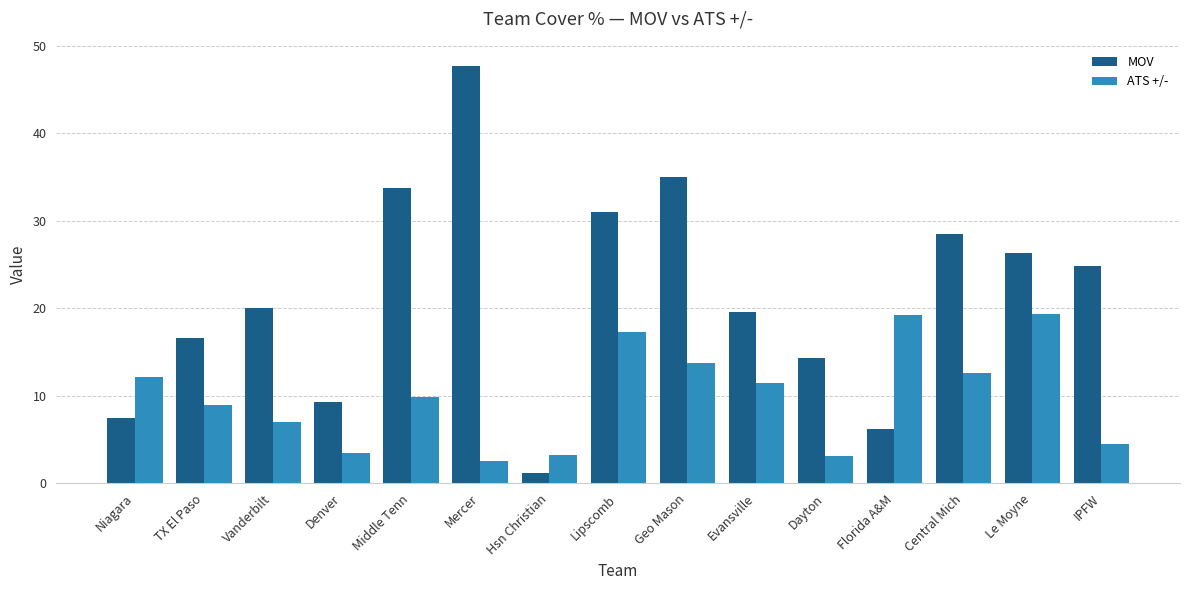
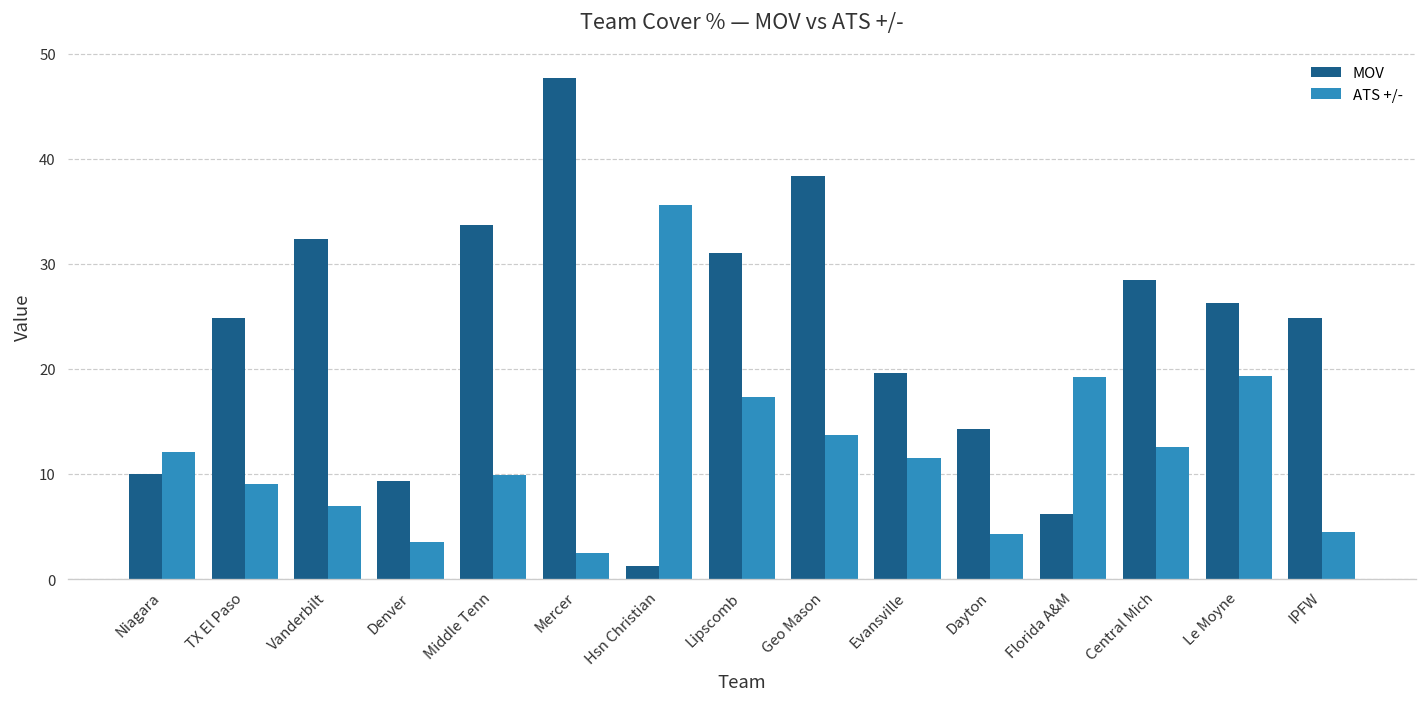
  {
    "MOV": {
-     "Niagara": 8,
-     "TX El Paso": 17,
-     "Vanderbilt": 20,
+     "Niagara": 10,
+     "TX El Paso": 25,
+     "Vanderbilt": 32,
      "Denver": 9,
      "Middle Tenn": 34,
      "Mercer": 48,
      "Hsn Christian": 1,
      "Lipscomb": 31,
-     "Geo Mason": 35,
+     "Geo Mason": 38,
      "Evansville": 20,
      "Dayton": 14,
      "Florida A&M": 6,
      "Central Mich": 29,
      "Le Moyne": 26,
      "IPFW": 25
    },
    "ATS +/-": {
      "Niagara": 12,
      "TX El Paso": 9,
      "Vanderbilt": 7,
      "Denver": 4,
      "Middle Tenn": 10,
      "Mercer": 3,
-     "Hsn Christian": 3,
+     "Hsn Christian": 36,
      "Lipscomb": 17,
      "Geo Mason": 14,
      "Evansville": 12,
-     "Dayton": 3,
+     "Dayton": 4,
      "Florida A&M": 19,
      "Central Mich": 13,
      "Le Moyne": 19,
      "IPFW": 5
    }
  }
